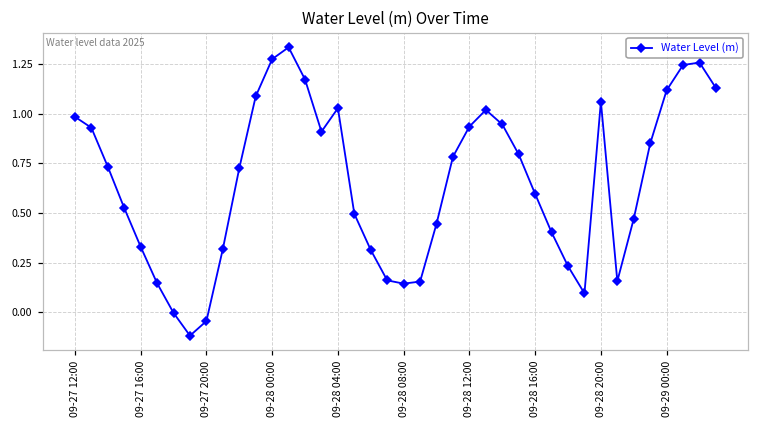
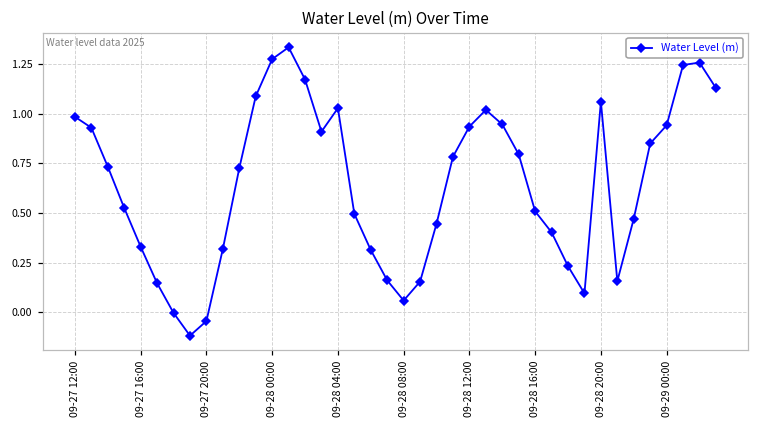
  {
    "09-27 12:00": 0.99,
    "09-27 16:00": 0.33,
    "09-27 20:00": -0.05,
    "09-28 00:00": 1.28,
    "09-28 04:00": 1.03,
-   "09-28 08:00": 0.14,
+   "09-28 08:00": 0.06,
    "09-28 12:00": 0.94,
-   "09-28 16:00": 0.60,
+   "09-28 16:00": 0.51,
    "09-28 20:00": 1.06,
-   "09-29 00:00": 1.12
+   "09-29 00:00": 0.94
  }
